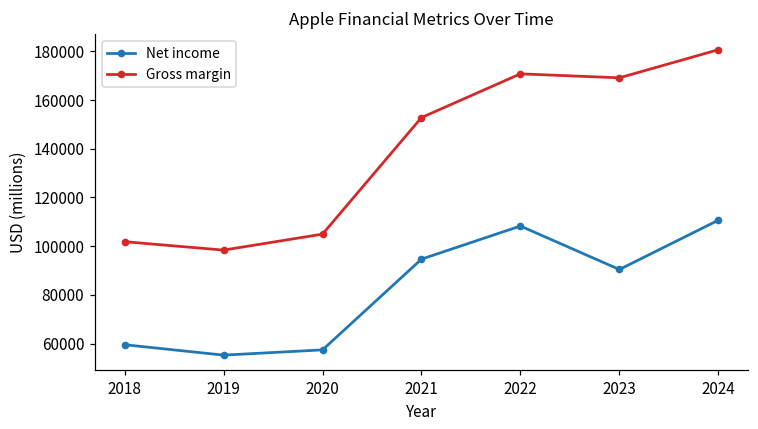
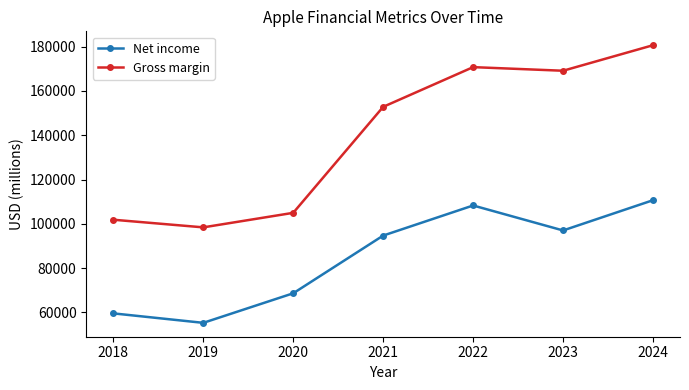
  {
    "Net income": {
      "2018": 60000,
      "2019": 55000,
-     "2020": 57000,
+     "2020": 69000,
      "2021": 95000,
      "2022": 108000,
-     "2023": 90000,
+     "2023": 97000,
      "2024": 111000
    },
    "Gross margin": {
      "2018": 102000,
      "2019": 98000,
      "2020": 105000,
      "2021": 153000,
      "2022": 171000,
      "2023": 169000,
      "2024": 181000
    }
  }
